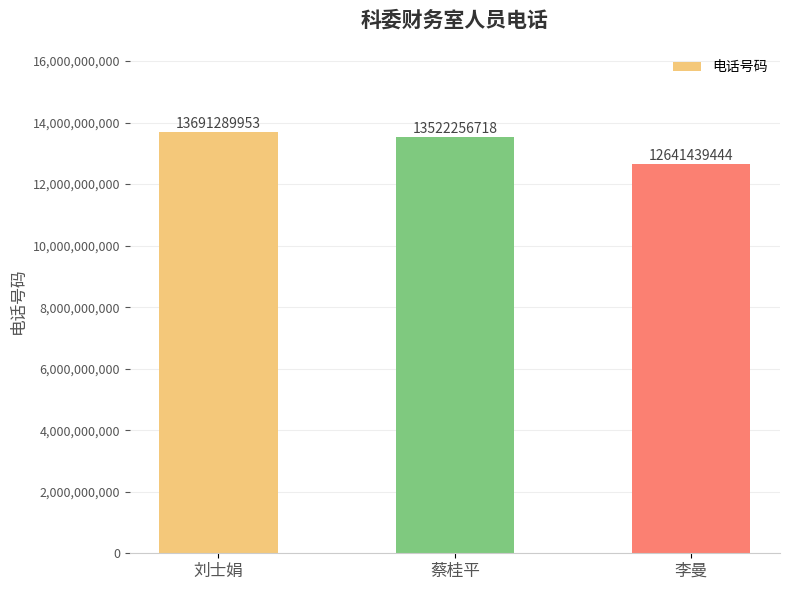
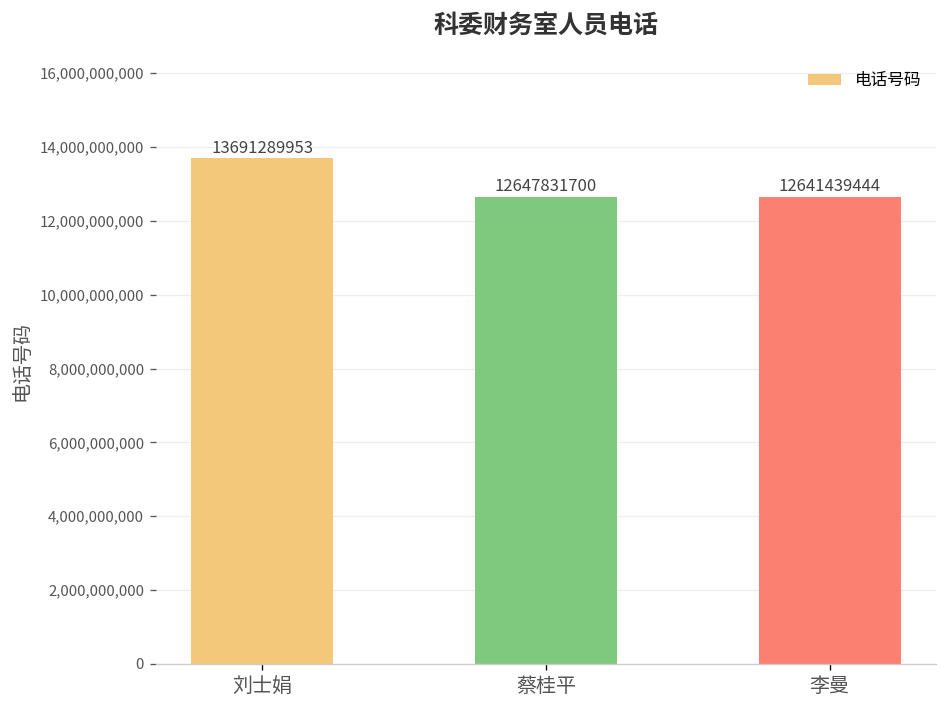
  {
    "刘士娟": 13691289953,
-   "蔡桂平": 13522256718,
+   "蔡桂平": 12647831700,
    "李曼": 12641439444
  }
